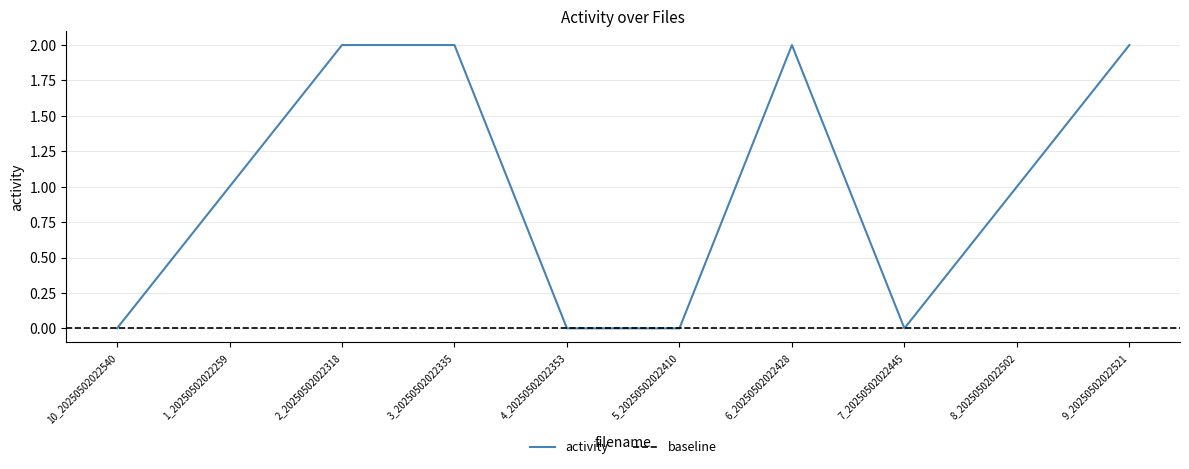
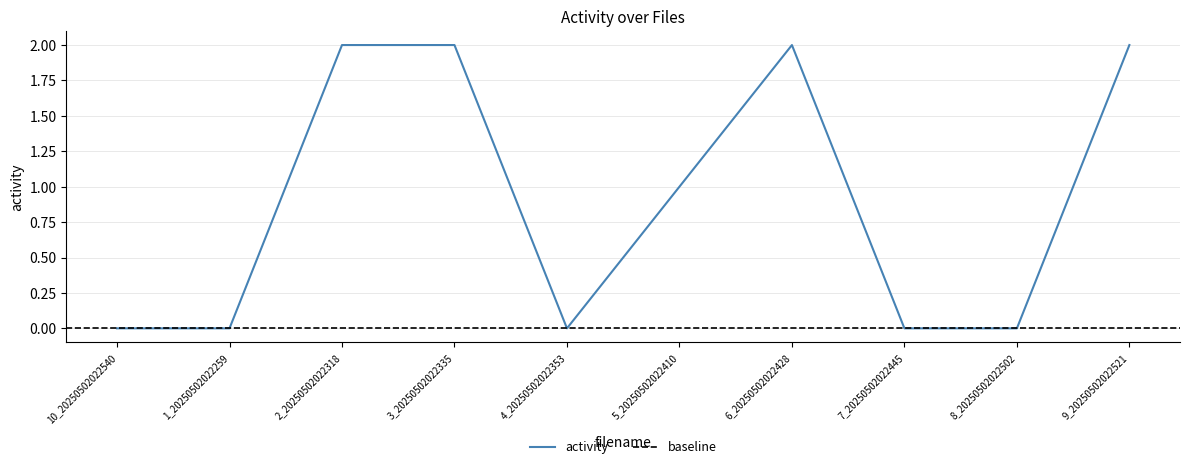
  {
    "10_20250502022540": 0,
-   "1_20250502022259": 1,
+   "1_20250502022259": 0,
    "2_20250502022318": 2,
    "3_20250502022335": 2,
    "4_20250502022353": 0,
-   "5_20250502022410": 0,
+   "5_20250502022410": 1,
    "6_20250502022428": 2,
    "7_20250502022445": 0,
-   "8_20250502022502": 1,
+   "8_20250502022502": 0,
    "9_20250502022521": 2
  }
